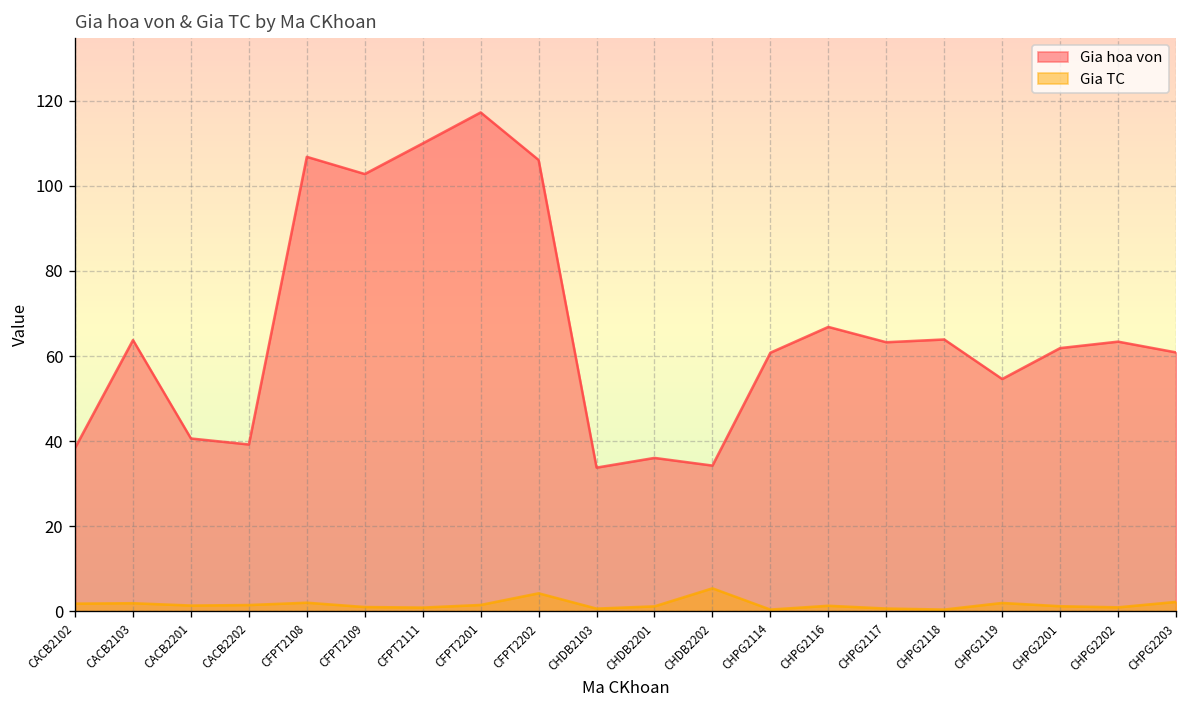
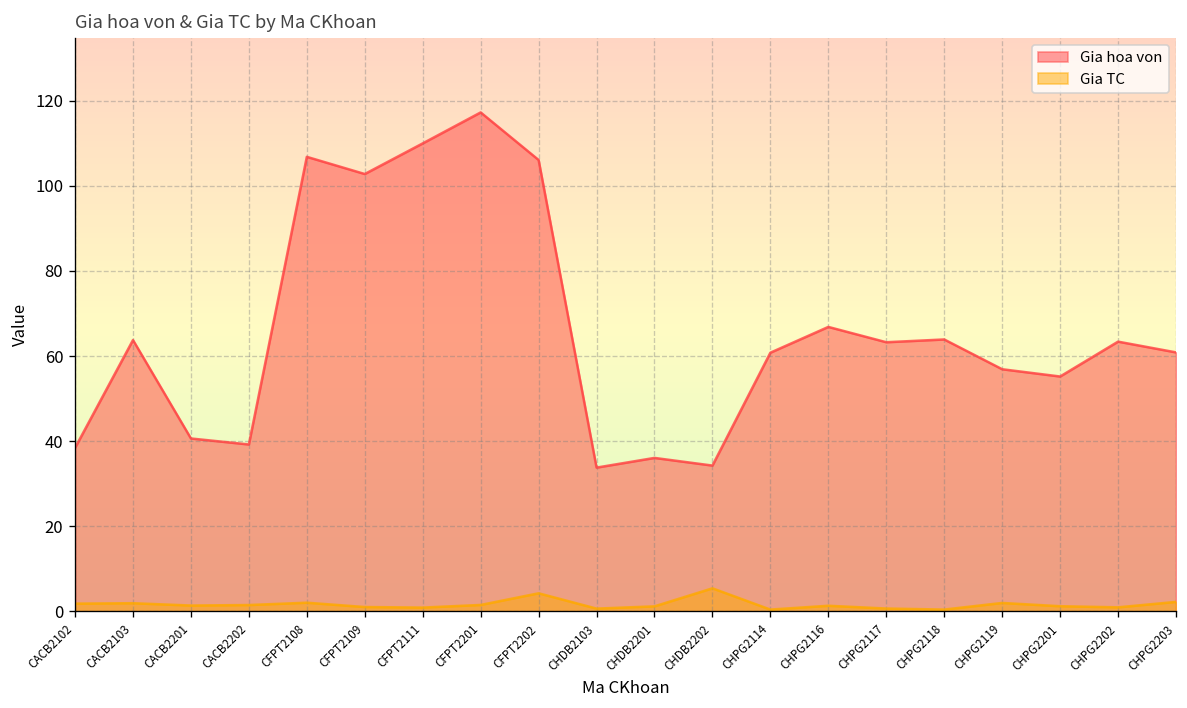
  {
    "Gia hoa von": {
      "CACB2102": 38,
      "CACB2103": 64,
      "CACB2201": 41,
      "CACB2202": 39,
      "CFPT2108": 107,
      "CFPT2109": 103,
      "CFPT2111": 110,
      "CFPT2201": 117,
      "CFPT2202": 106,
      "CHDB2103": 34,
      "CHDB2201": 36,
      "CHDB2202": 34,
      "CHPG2114": 61,
      "CHPG2116": 67,
      "CHPG2117": 63,
      "CHPG2118": 64,
-     "CHPG2119": 55,
-     "CHPG2201": 62,
+     "CHPG2119": 57,
+     "CHPG2201": 55,
      "CHPG2202": 63,
      "CHPG2203": 61
    },
    "Gia TC": {
      "CACB2102": 2,
      "CACB2103": 2,
      "CACB2201": 1,
      "CACB2202": 1,
      "CFPT2108": 2,
      "CFPT2109": 1,
      "CFPT2111": 1,
      "CFPT2201": 1,
      "CFPT2202": 4,
      "CHDB2103": 1,
      "CHDB2201": 1,
      "CHDB2202": 5,
      "CHPG2114": 0,
      "CHPG2116": 1,
      "CHPG2117": 1,
      "CHPG2118": 0,
      "CHPG2119": 2,
      "CHPG2201": 1,
      "CHPG2202": 1,
      "CHPG2203": 2
    }
  }
